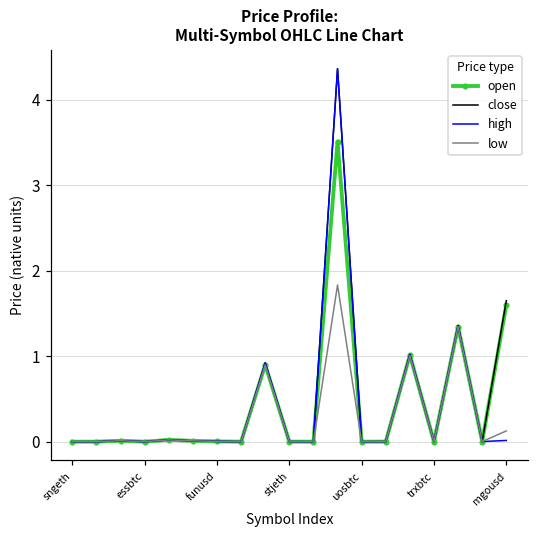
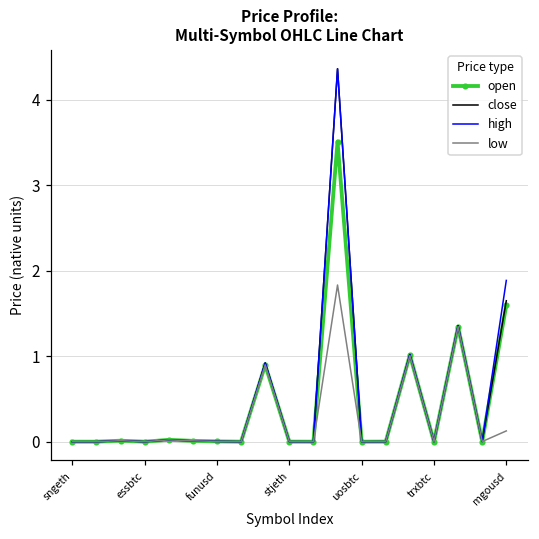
  {
    "open": {
      "mgousd": 1.6
    },
    "close": {
      "mgousd": 1.6
    },
    "high": {
-     "mgousd": 0.0
+     "mgousd": 1.9
    },
    "low": {
      "mgousd": 0.1
    }
  }
